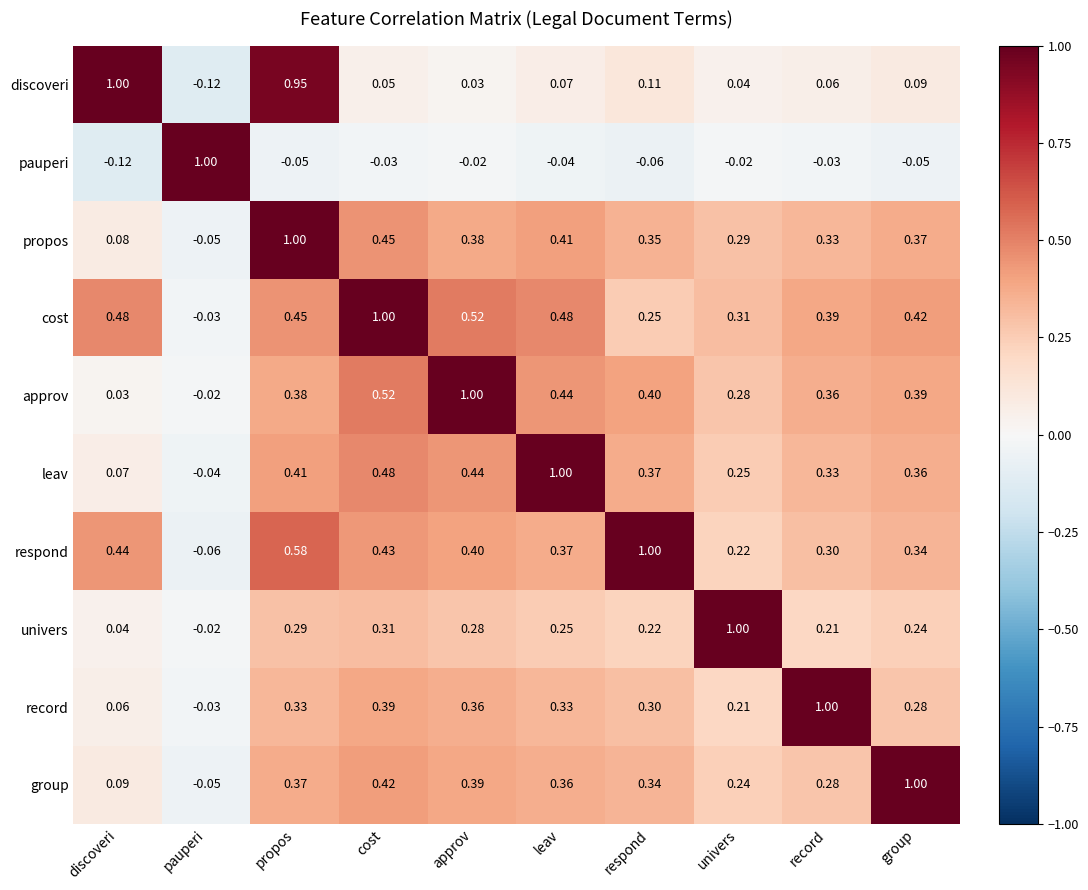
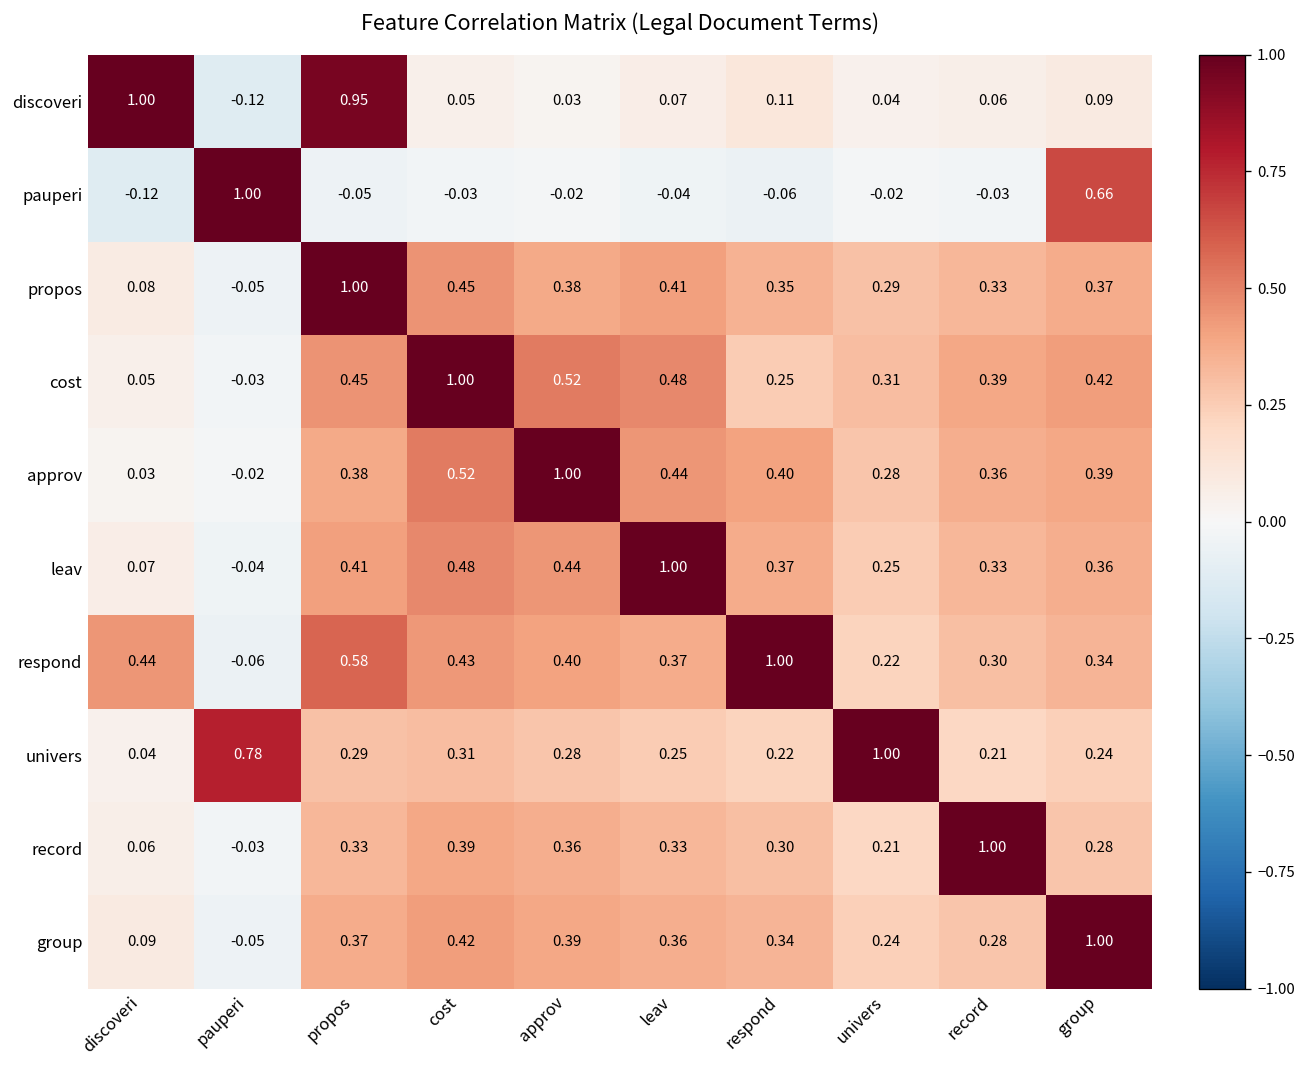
  {
    "discoveri": {
      "discoveri": 1.00,
      "pauperi": -0.12,
      "propos": 0.95,
      "cost": 0.05,
      "approv": 0.03,
      "leav": 0.07,
      "respond": 0.11,
      "univers": 0.04,
      "record": 0.06,
      "group": 0.09
    },
    "pauperi": {
      "discoveri": -0.12,
      "pauperi": 1.00,
      "propos": -0.05,
      "cost": -0.03,
      "approv": -0.02,
      "leav": -0.04,
      "respond": -0.06,
      "univers": -0.02,
      "record": -0.03,
-     "group": -0.05
+     "group": 0.66
    },
    "propos": {
      "discoveri": 0.08,
      "pauperi": -0.05,
      "propos": 1.00,
      "cost": 0.45,
      "approv": 0.38,
      "leav": 0.41,
      "respond": 0.35,
      "univers": 0.29,
      "record": 0.33,
      "group": 0.37
    },
    "cost": {
-     "discoveri": 0.48,
+     "discoveri": 0.05,
      "pauperi": -0.03,
      "propos": 0.45,
      "cost": 1.00,
      "approv": 0.52,
      "leav": 0.48,
      "respond": 0.25,
      "univers": 0.31,
      "record": 0.39,
      "group": 0.42
    },
    "approv": {
      "discoveri": 0.03,
      "pauperi": -0.02,
      "propos": 0.38,
      "cost": 0.52,
      "approv": 1.00,
      "leav": 0.44,
      "respond": 0.40,
      "univers": 0.28,
      "record": 0.36,
      "group": 0.39
    },
    "leav": {
      "discoveri": 0.07,
      "pauperi": -0.04,
      "propos": 0.41,
      "cost": 0.48,
      "approv": 0.44,
      "leav": 1.00,
      "respond": 0.37,
      "univers": 0.25,
      "record": 0.33,
      "group": 0.36
    },
    "respond": {
      "discoveri": 0.44,
      "pauperi": -0.06,
      "propos": 0.58,
      "cost": 0.43,
      "approv": 0.40,
      "leav": 0.37,
      "respond": 1.00,
      "univers": 0.22,
      "record": 0.30,
      "group": 0.34
    },
    "univers": {
      "discoveri": 0.04,
-     "pauperi": -0.02,
+     "pauperi": 0.78,
      "propos": 0.29,
      "cost": 0.31,
      "approv": 0.28,
      "leav": 0.25,
      "respond": 0.22,
      "univers": 1.00,
      "record": 0.21,
      "group": 0.24
    },
    "record": {
      "discoveri": 0.06,
      "pauperi": -0.03,
      "propos": 0.33,
      "cost": 0.39,
      "approv": 0.36,
      "leav": 0.33,
      "respond": 0.30,
      "univers": 0.21,
      "record": 1.00,
      "group": 0.28
    },
    "group": {
      "discoveri": 0.09,
      "pauperi": -0.05,
      "propos": 0.37,
      "cost": 0.42,
      "approv": 0.39,
      "leav": 0.36,
      "respond": 0.34,
      "univers": 0.24,
      "record": 0.28,
      "group": 1.00
    }
  }
